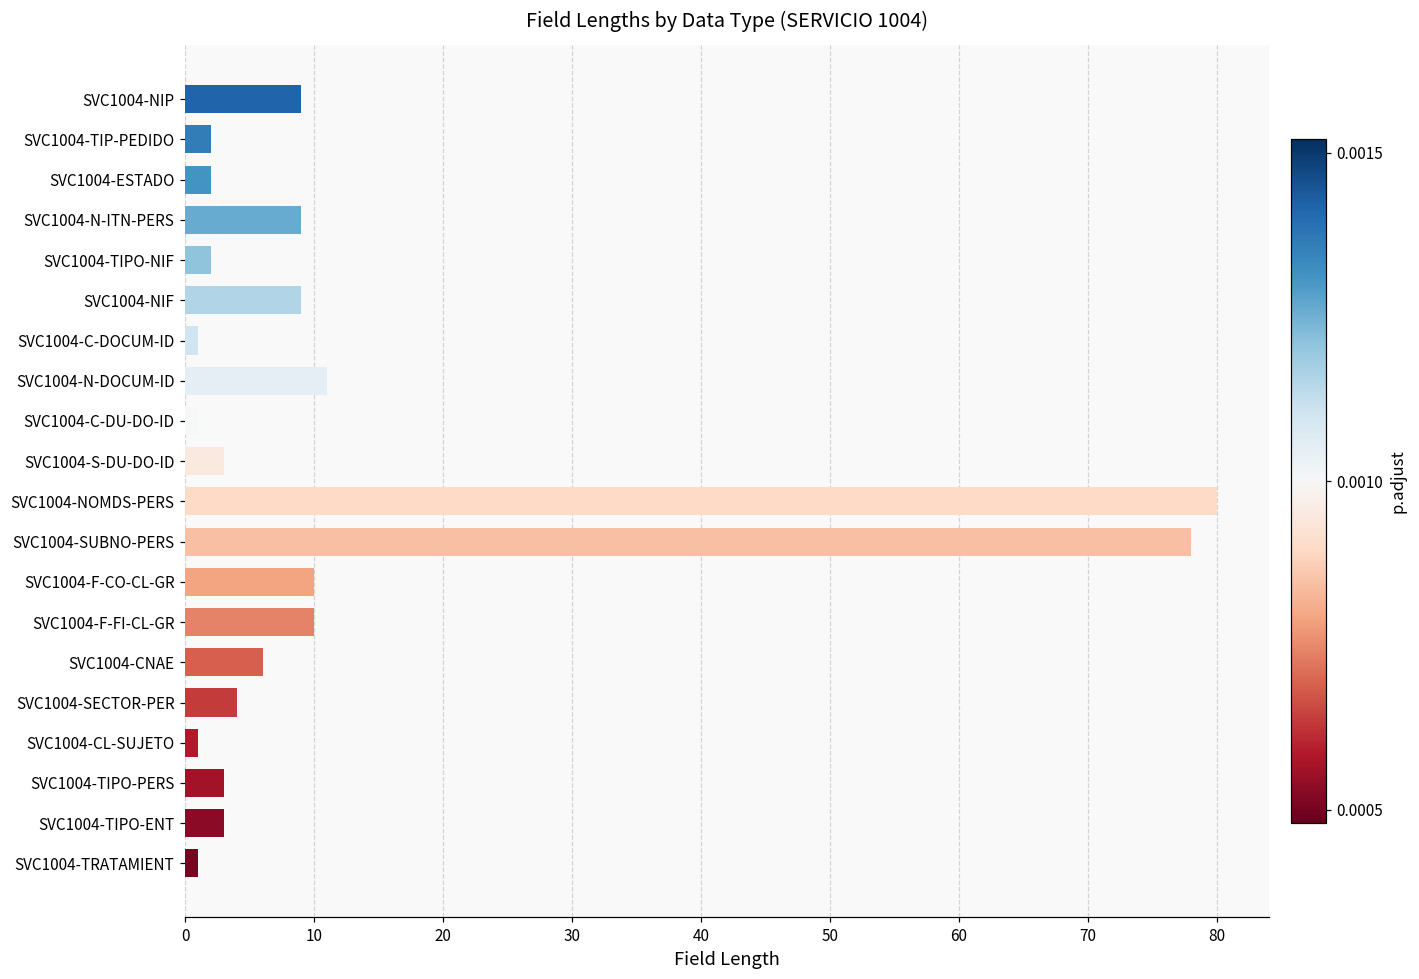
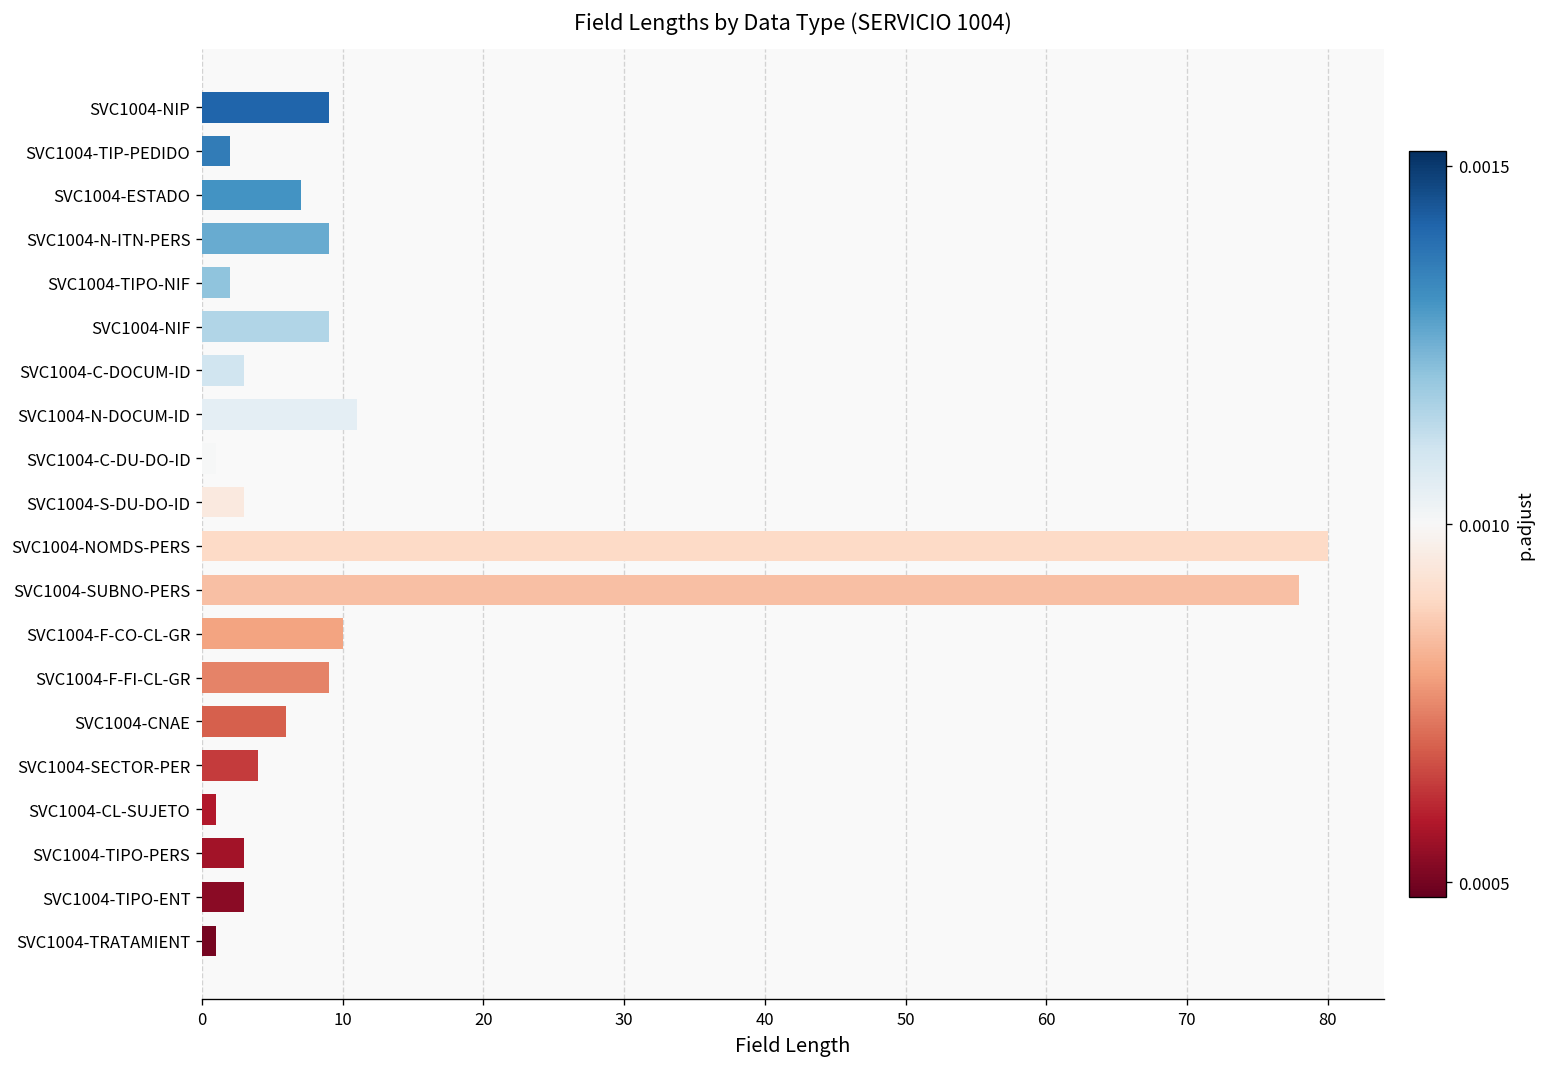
  {
    "SVC1004-NIP": 9,
    "SVC1004-TIP-PEDIDO": 2,
-   "SVC1004-ESTADO": 2,
+   "SVC1004-ESTADO": 7,
    "SVC1004-N-ITN-PERS": 9,
    "SVC1004-TIPO-NIF": 2,
    "SVC1004-NIF": 9,
-   "SVC1004-C-DOCUM-ID": 1,
+   "SVC1004-C-DOCUM-ID": 3,
    "SVC1004-N-DOCUM-ID": 11,
    "SVC1004-C-DU-DO-ID": 1,
    "SVC1004-S-DU-DO-ID": 3,
    "SVC1004-NOMDS-PERS": 80,
    "SVC1004-SUBNO-PERS": 78,
    "SVC1004-F-CO-CL-GR": 10,
-   "SVC1004-F-FI-CL-GR": 10,
+   "SVC1004-F-FI-CL-GR": 9,
    "SVC1004-CNAE": 6,
    "SVC1004-SECTOR-PER": 4,
    "SVC1004-CL-SUJETO": 1,
    "SVC1004-TIPO-PERS": 3,
    "SVC1004-TIPO-ENT": 3,
    "SVC1004-TRATAMIENT": 1
  }
